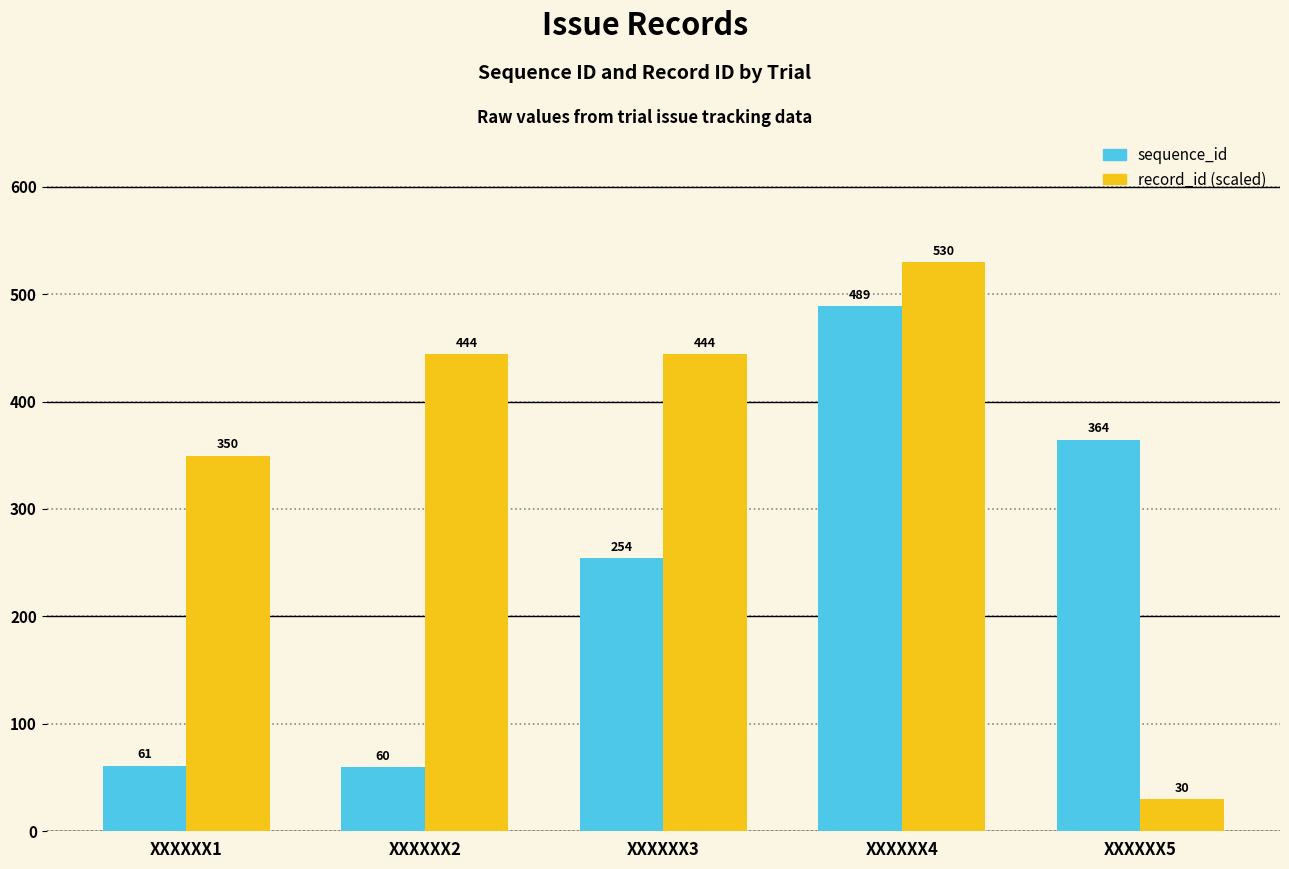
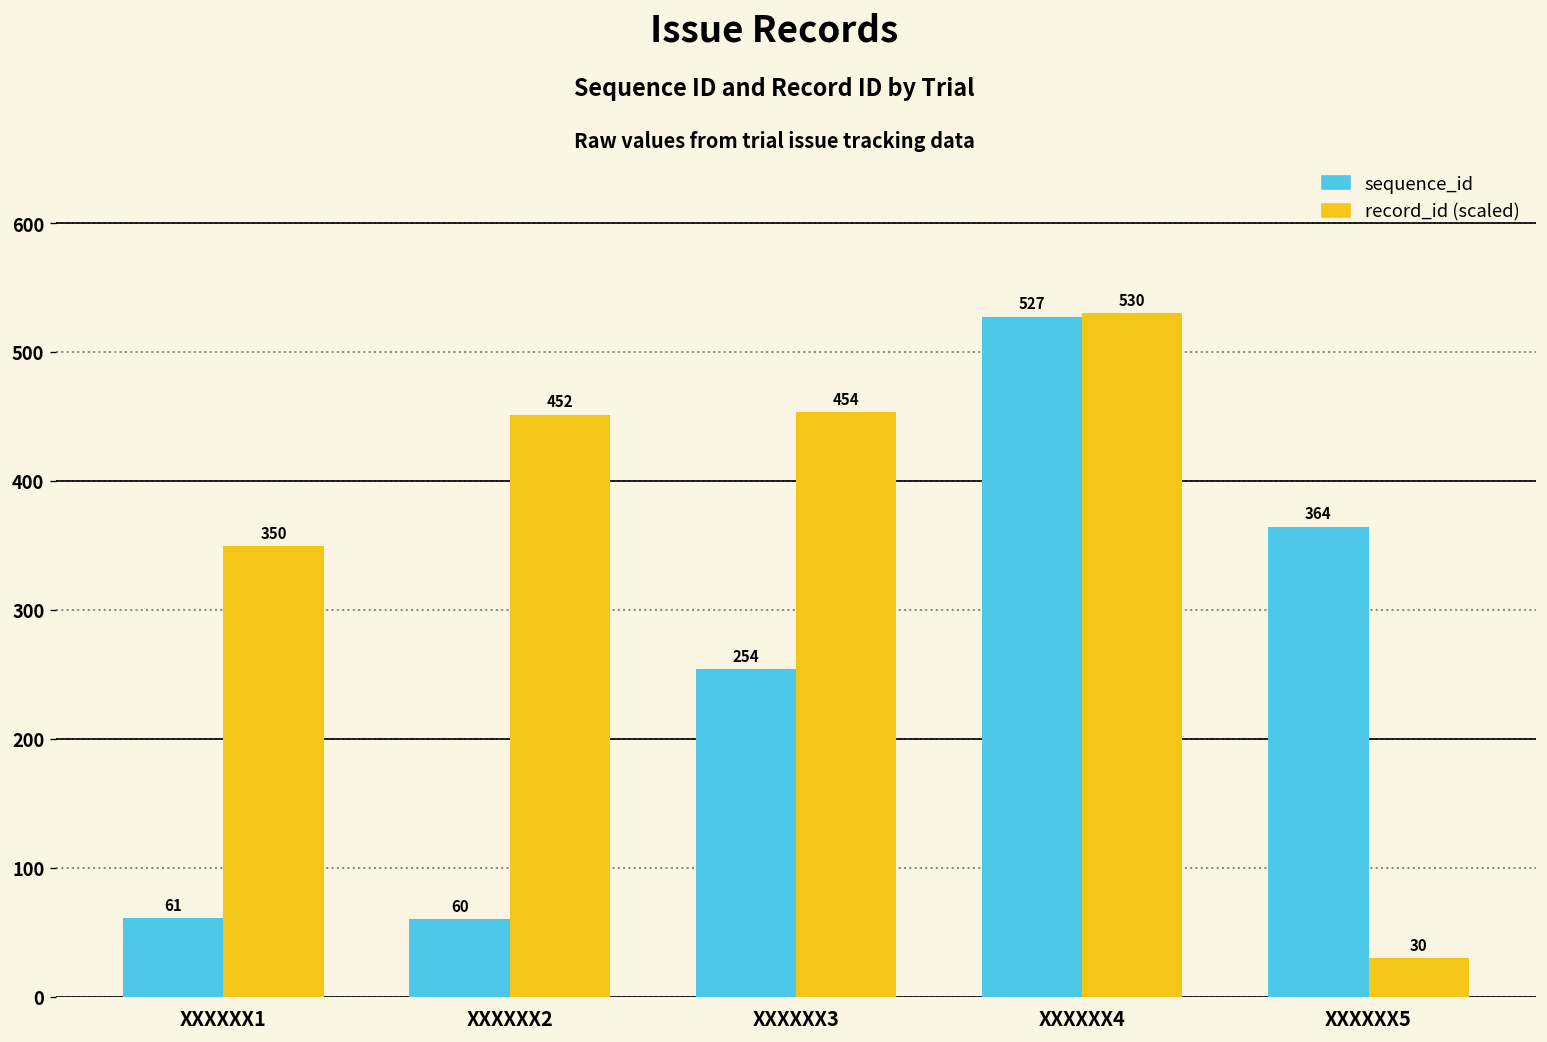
  {
    "sequence_id": {
      "XXXXXX1": 61,
      "XXXXXX2": 60,
      "XXXXXX3": 254,
-     "XXXXXX4": 489,
+     "XXXXXX4": 527,
      "XXXXXX5": 364
    },
    "record_id (scaled)": {
      "XXXXXX1": 350,
-     "XXXXXX2": 444,
-     "XXXXXX3": 444,
+     "XXXXXX2": 452,
+     "XXXXXX3": 454,
      "XXXXXX4": 530,
      "XXXXXX5": 30
    }
  }
